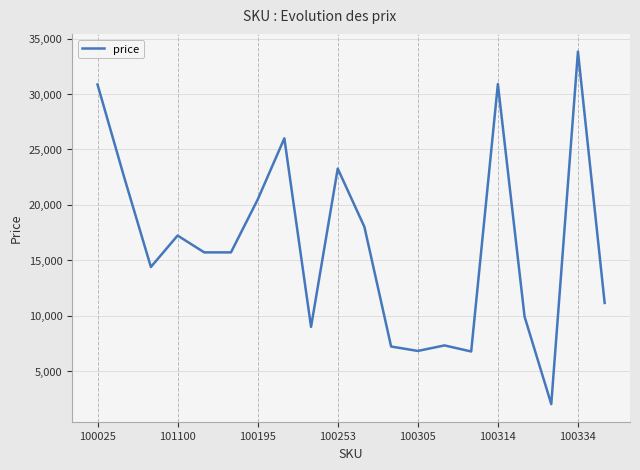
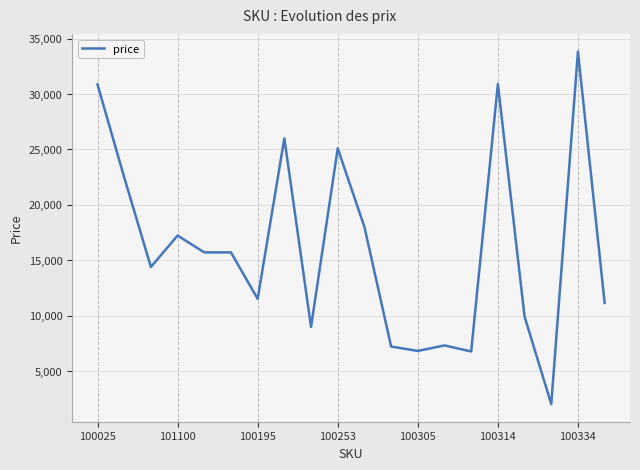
  {
    "100025": "30,900",
    "101100": "17,200",
-   "100195": "20,500",
-   "100253": "23,300",
+   "100195": "11,500",
+   "100253": "25,100",
    "100305": "6,800",
    "100314": "30,900",
    "100334": "33,800"
  }
